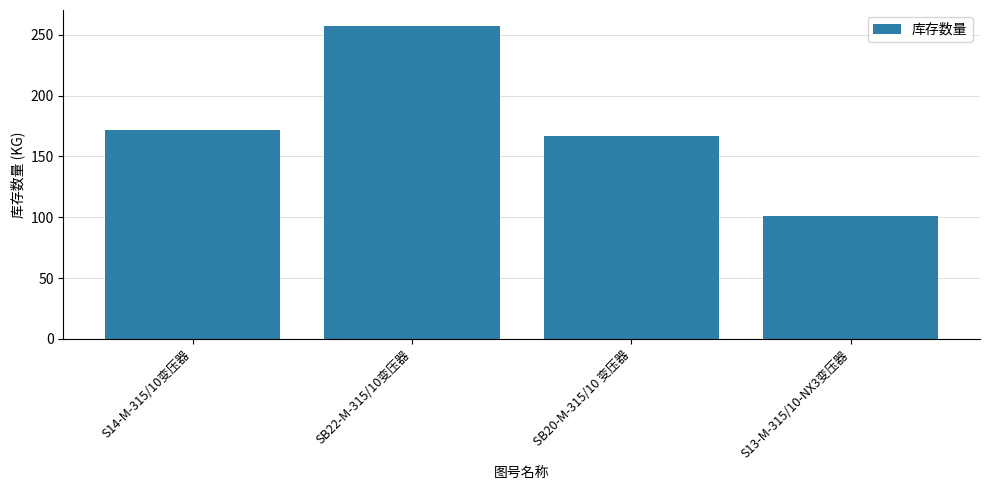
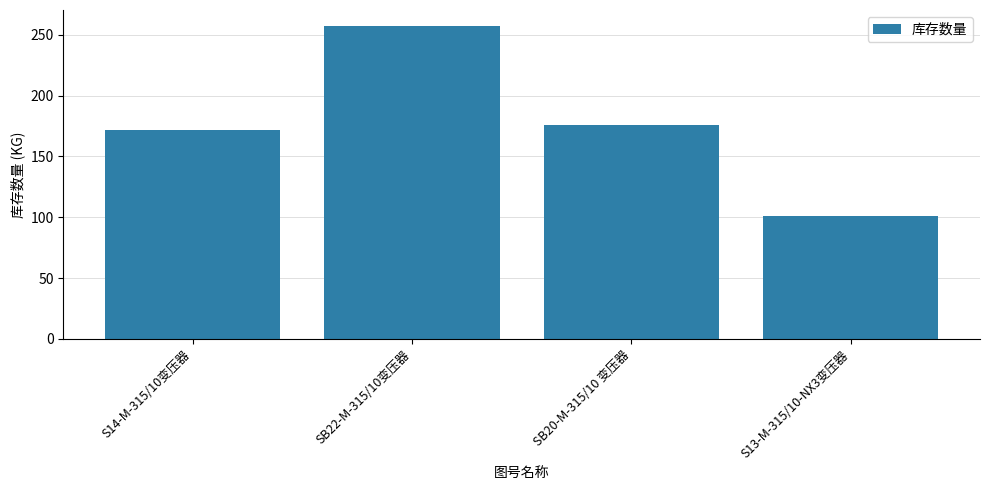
  {
    "S14-M-315/10变压器": 172,
    "SB22-M-315/10变压器": 258,
-   "SB20-M-315/10 变压器": 166,
+   "SB20-M-315/10 变压器": 176,
    "S13-M-315/10-NX3变压器": 101
  }
